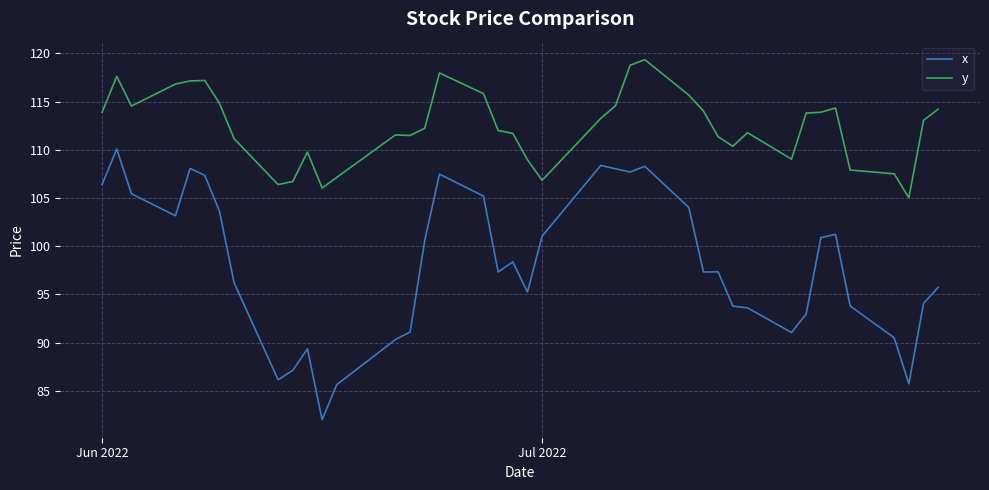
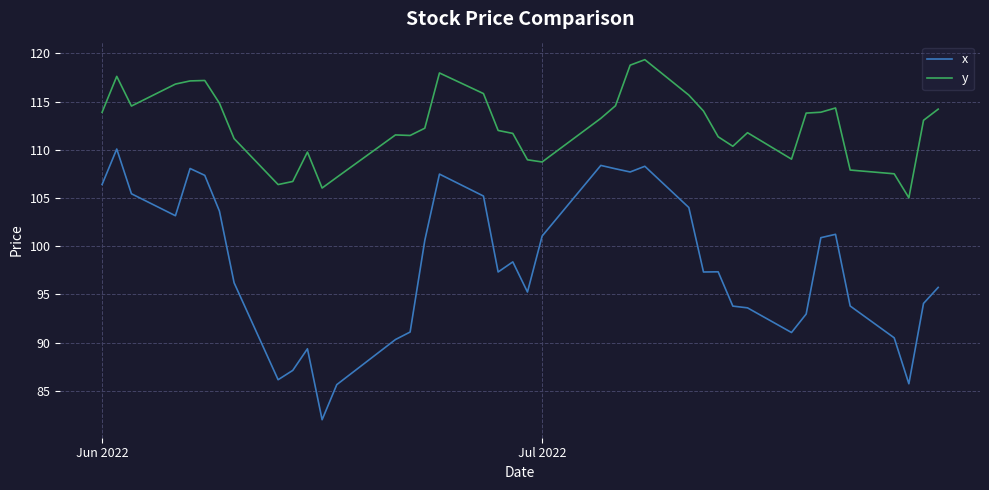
  {
    "x": {
      "Jun 2022": 106,
      "Jul 2022": 101
    },
    "y": {
      "Jun 2022": 114,
-     "Jul 2022": 107
+     "Jul 2022": 109
    }
  }
